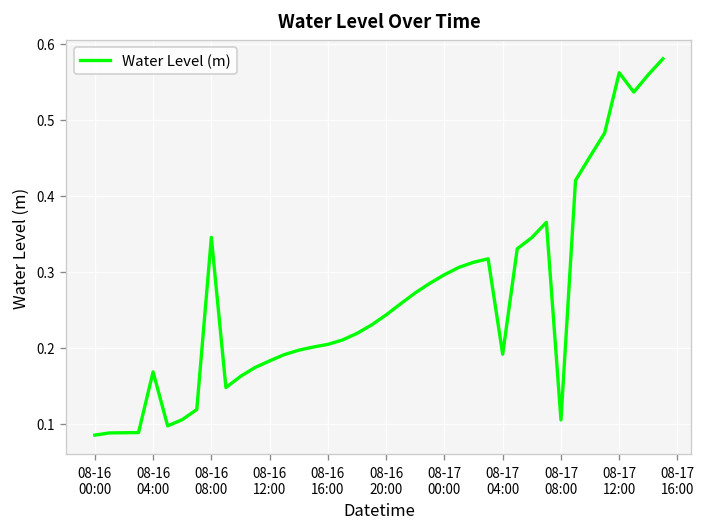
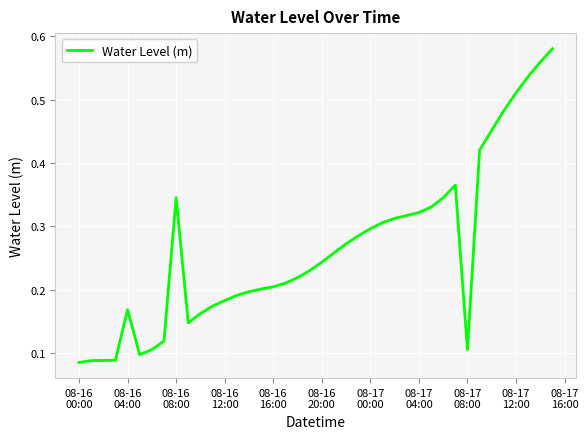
  {
    "08-16 00:00": 0.09,
    "08-16 04:00": 0.17,
    "08-16 08:00": 0.35,
    "08-16 12:00": 0.18,
    "08-16 16:00": 0.20,
    "08-16 20:00": 0.24,
    "08-17 00:00": 0.30,
-   "08-17 04:00": 0.19,
+   "08-17 04:00": 0.32,
    "08-17 08:00": 0.11,
-   "08-17 12:00": 0.56
+   "08-17 12:00": 0.51
  }
